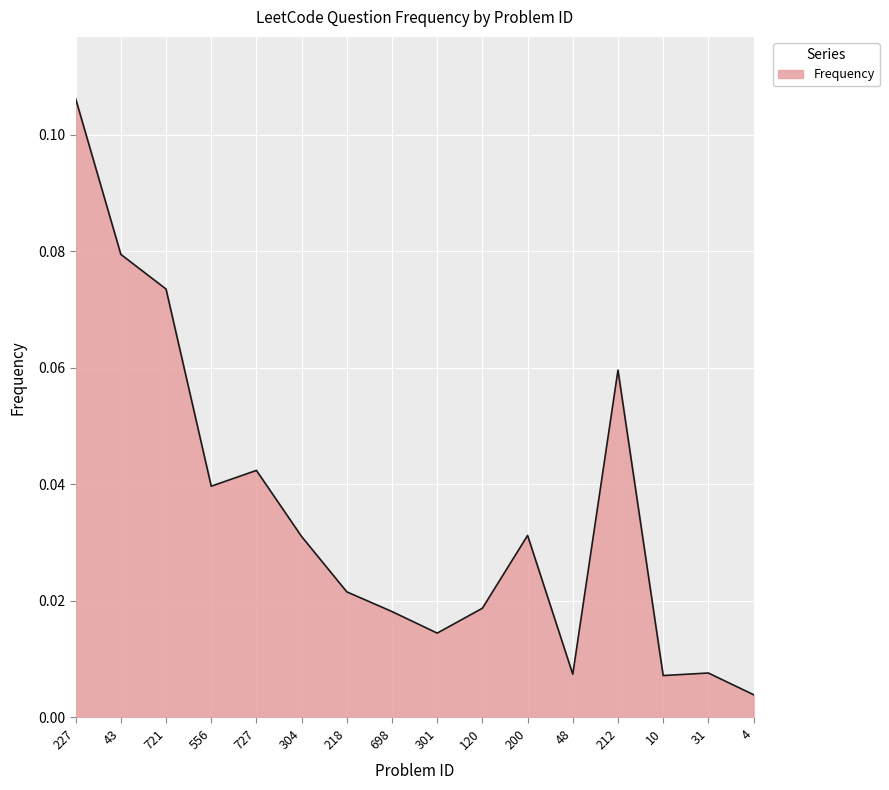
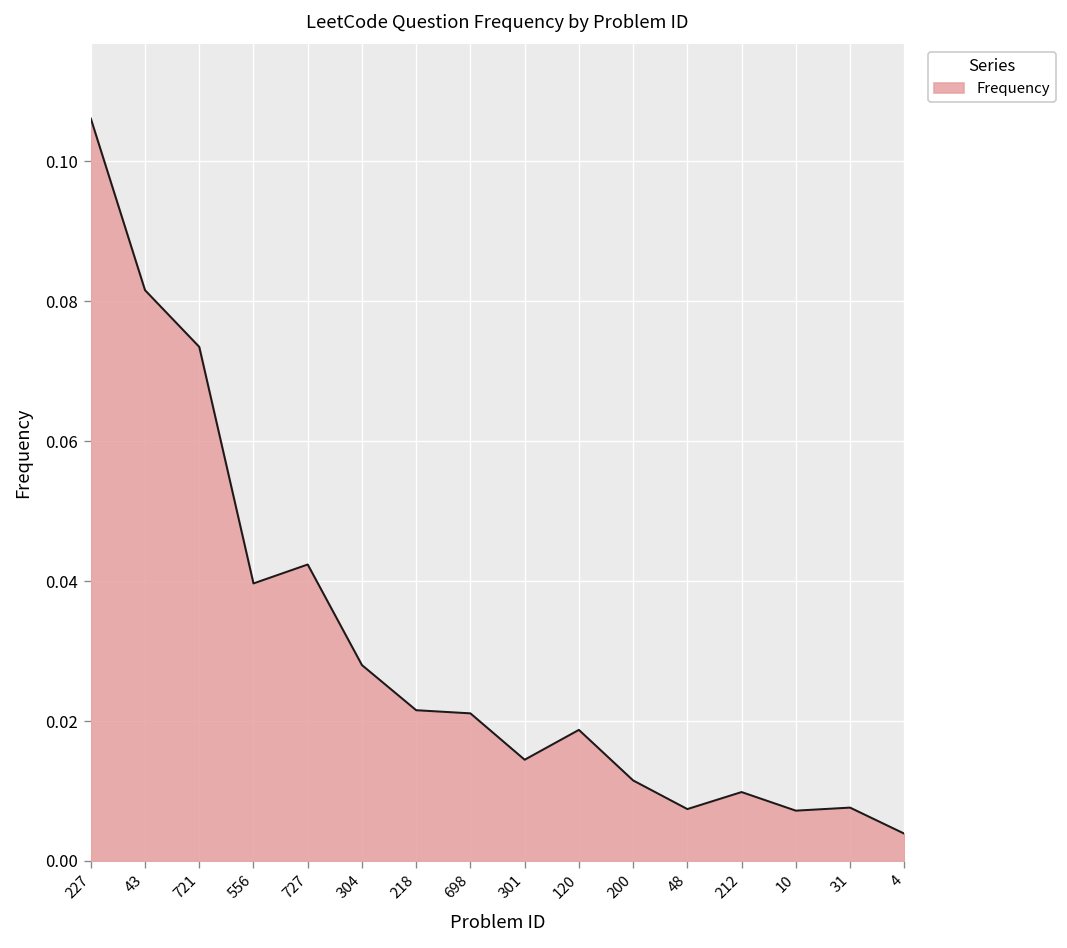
  {
    "227": 0.106,
-   "43": 0.079,
+   "43": 0.082,
    "721": 0.073,
    "556": 0.040,
    "727": 0.042,
-   "304": 0.031,
+   "304": 0.028,
    "218": 0.022,
-   "698": 0.018,
+   "698": 0.021,
    "301": 0.014,
    "120": 0.019,
-   "200": 0.031,
+   "200": 0.012,
    "48": 0.007,
-   "212": 0.060,
+   "212": 0.010,
    "10": 0.007,
    "31": 0.008,
    "4": 0.004
  }
